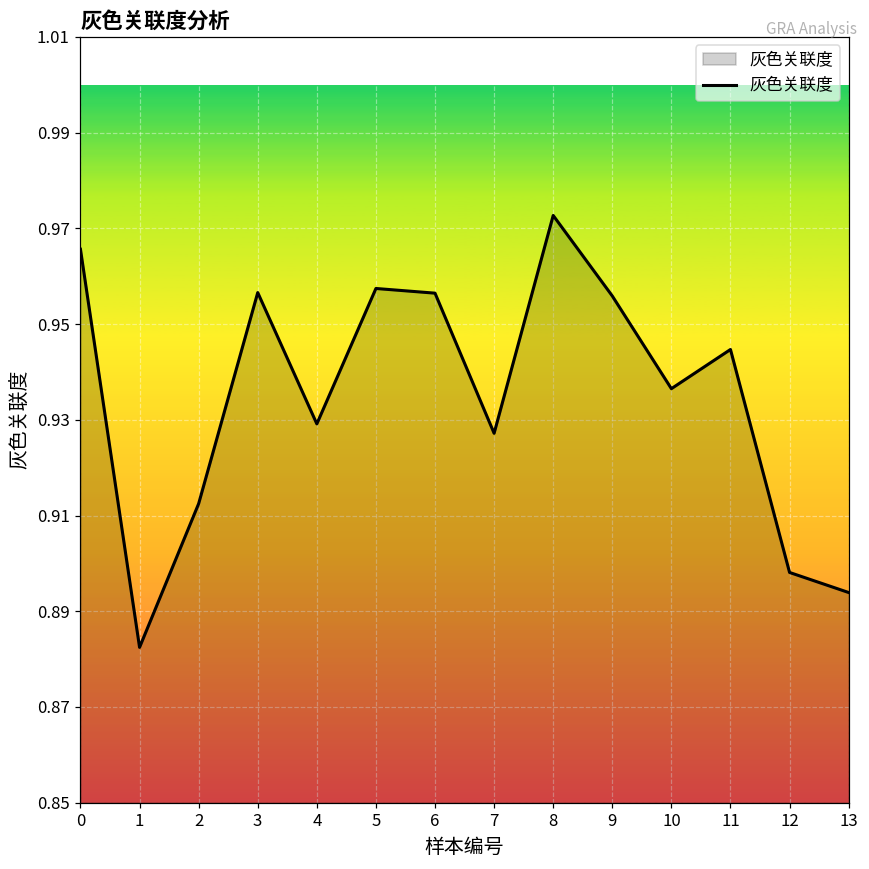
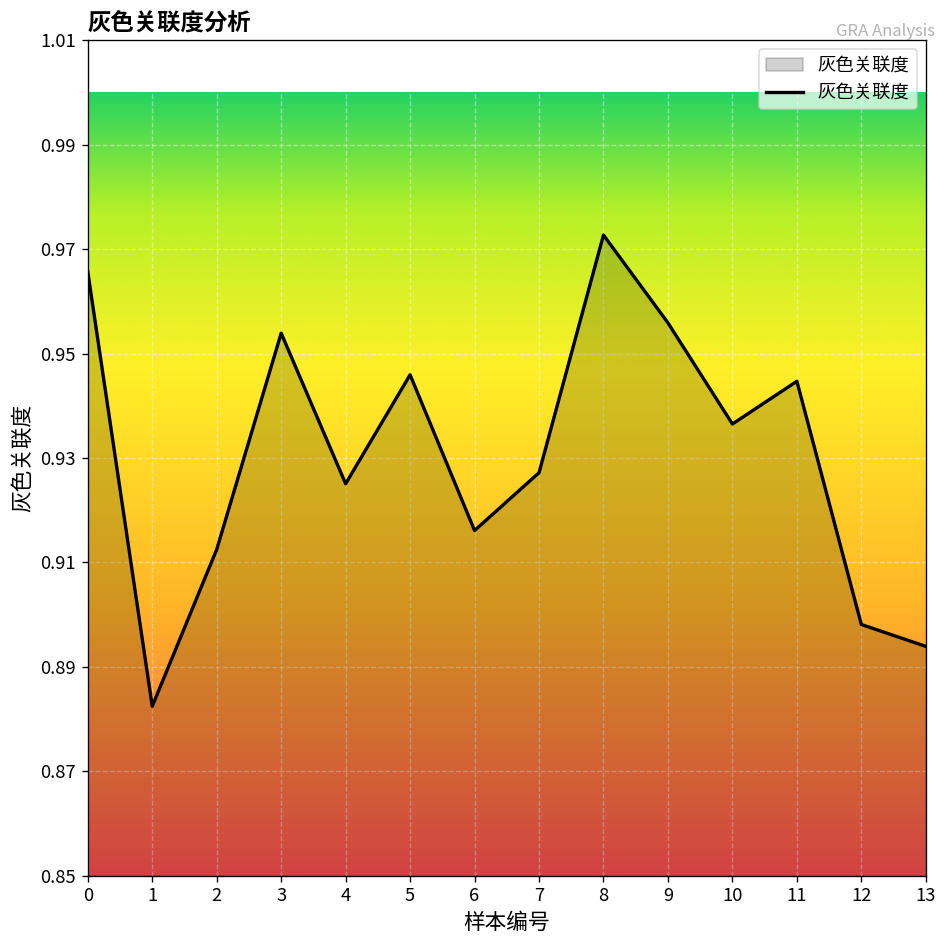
  {
    "0": 0.966,
    "1": 0.882,
    "2": 0.912,
-   "3": 0.957,
-   "4": 0.929,
-   "5": 0.957,
-   "6": 0.956,
+   "3": 0.954,
+   "4": 0.925,
+   "5": 0.946,
+   "6": 0.916,
    "7": 0.927,
    "8": 0.973,
    "9": 0.956,
    "10": 0.937,
    "11": 0.945,
    "12": 0.898,
    "13": 0.894
  }
